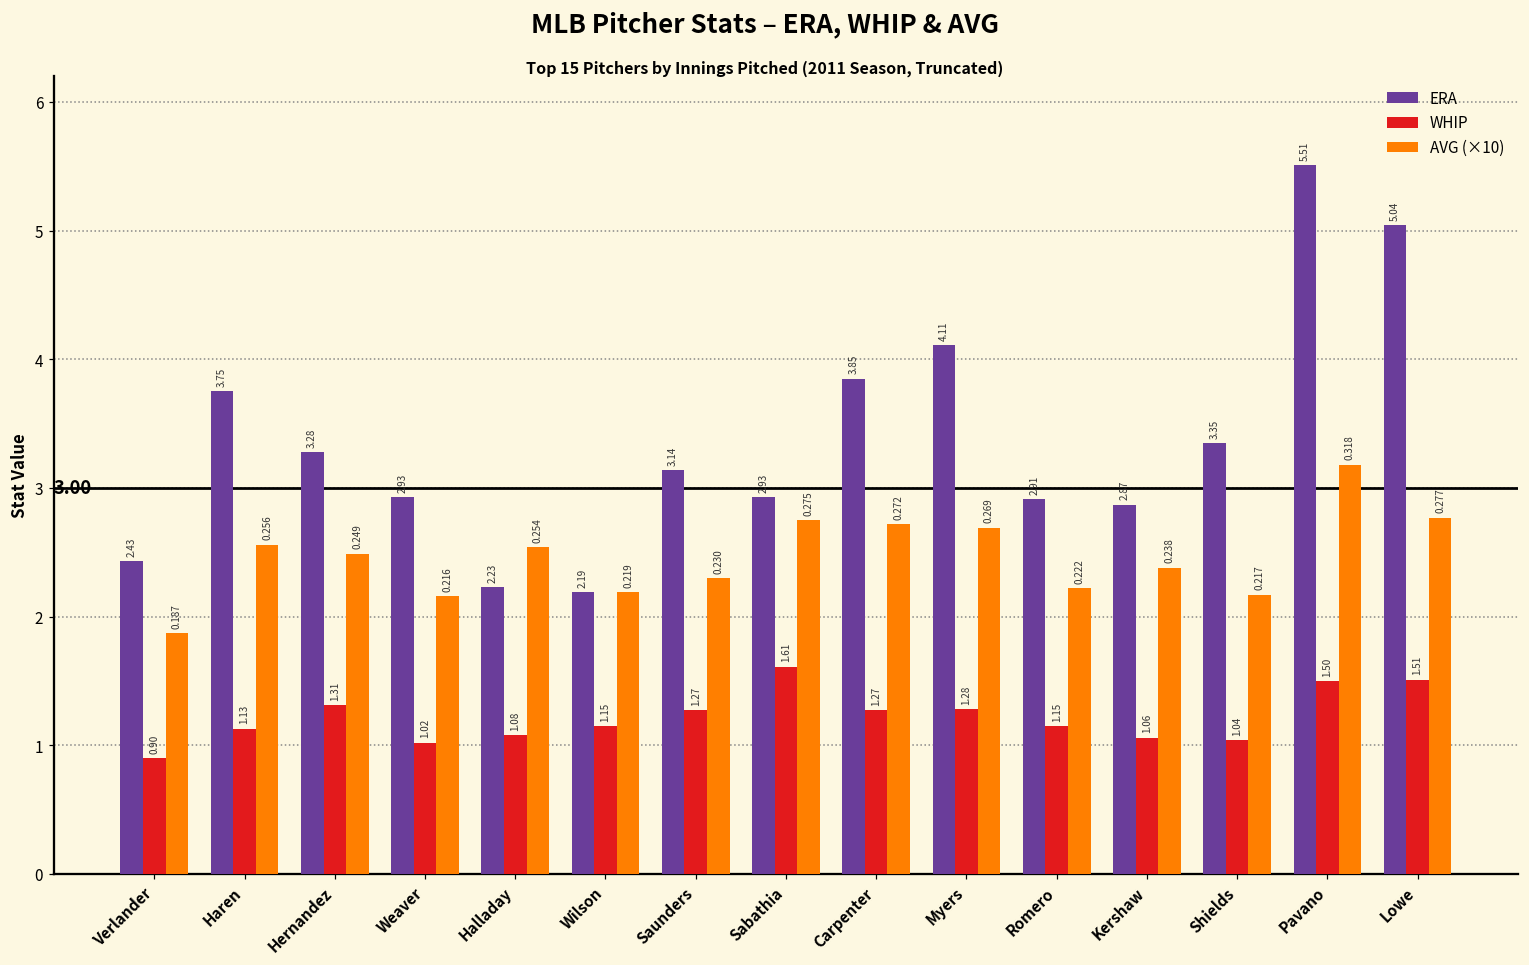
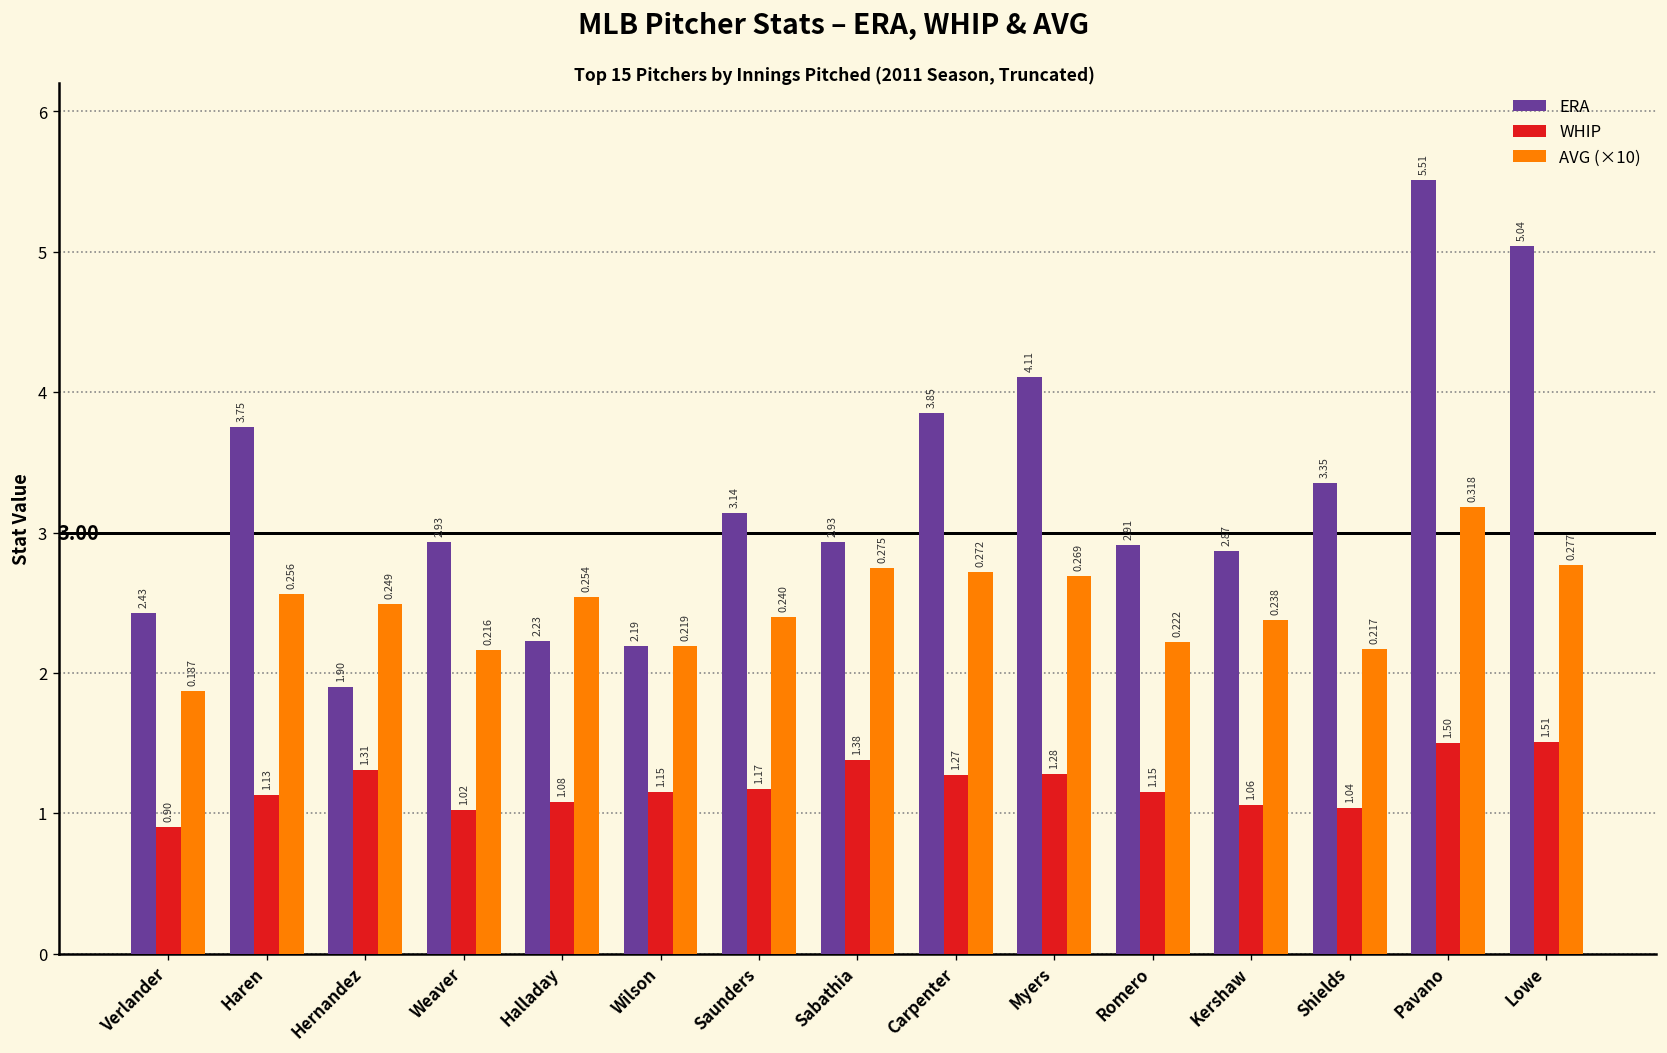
  {
    "ERA": {
      "Verlander": 2.43,
      "Haren": 3.75,
-     "Hernandez": 3.28,
+     "Hernandez": 1.90,
      "Weaver": 2.93,
      "Halladay": 2.23,
      "Wilson": 2.19,
      "Saunders": 3.14,
      "Sabathia": 2.93,
      "Carpenter": 3.85,
      "Myers": 4.11,
      "Romero": 2.91,
      "Kershaw": 2.87,
      "Shields": 3.35,
      "Pavano": 5.51,
      "Lowe": 5.04
    },
    "WHIP": {
      "Verlander": 0.90,
      "Haren": 1.13,
      "Hernandez": 1.31,
      "Weaver": 1.02,
      "Halladay": 1.08,
      "Wilson": 1.15,
-     "Saunders": 1.27,
-     "Sabathia": 1.61,
+     "Saunders": 1.17,
+     "Sabathia": 1.38,
      "Carpenter": 1.27,
      "Myers": 1.28,
      "Romero": 1.15,
      "Kershaw": 1.06,
      "Shields": 1.04,
      "Pavano": 1.50,
      "Lowe": 1.51
    },
    "AVG (×10)": {
-     "Saunders": 0.230
+     "Saunders": 0.240
    }
  }
